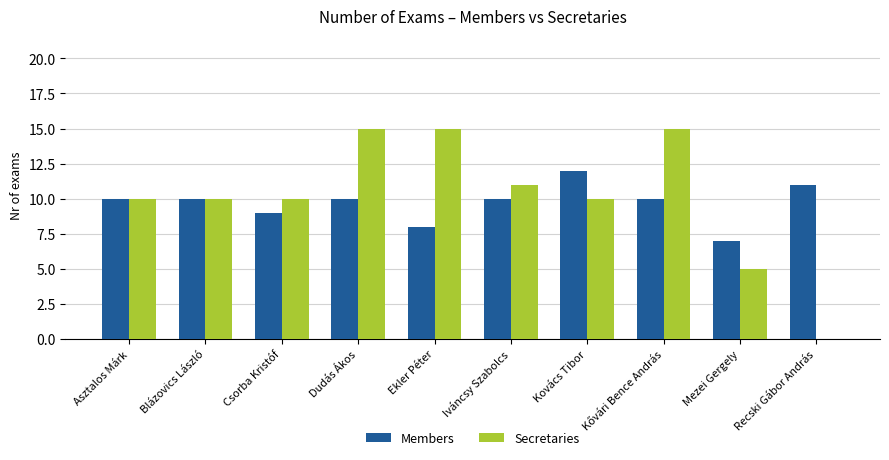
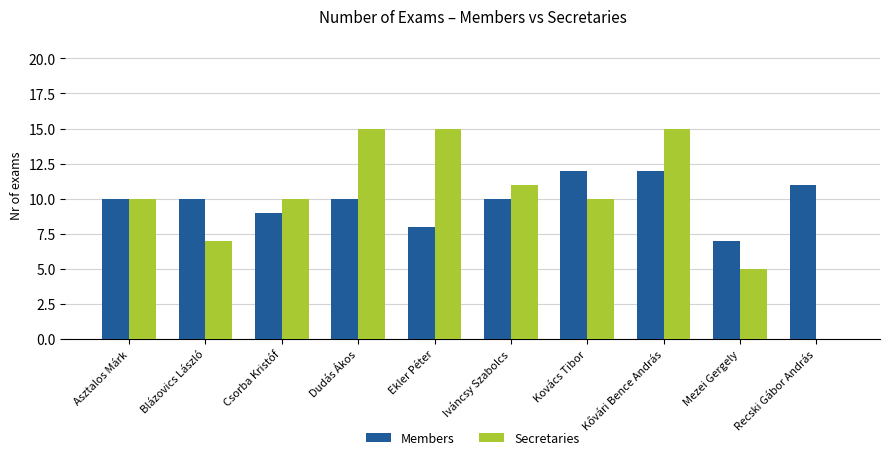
  {
    "Members": {
      "Asztalos Márk": 10,
      "Blázovics László": 10,
      "Csorba Kristóf": 9,
      "Dudás Ákos": 10,
      "Ekler Péter": 8,
      "Iváncsy Szabolcs": 10,
      "Kovács Tibor": 12,
-     "Kővári Bence András": 10,
+     "Kővári Bence András": 12,
      "Mezei Gergely": 7,
      "Recski Gábor András": 11
    },
    "Secretaries": {
      "Asztalos Márk": 10,
-     "Blázovics László": 10,
+     "Blázovics László": 7,
      "Csorba Kristóf": 10,
      "Dudás Ákos": 15,
      "Ekler Péter": 15,
      "Iváncsy Szabolcs": 11,
      "Kovács Tibor": 10,
      "Kővári Bence András": 15,
      "Mezei Gergely": 5,
      "Recski Gábor András": 0
    }
  }
